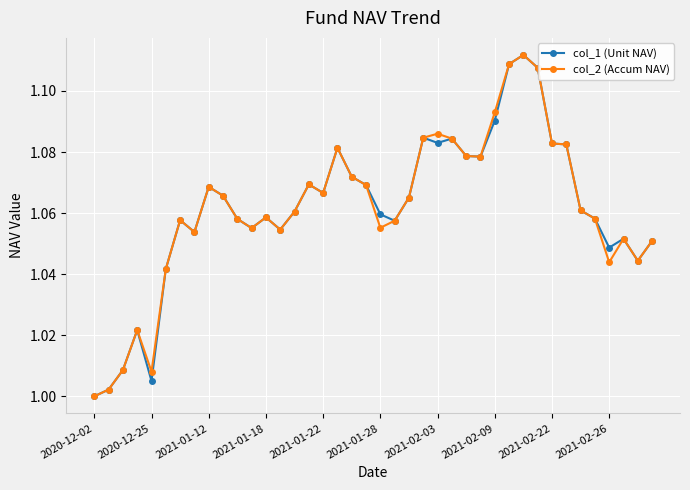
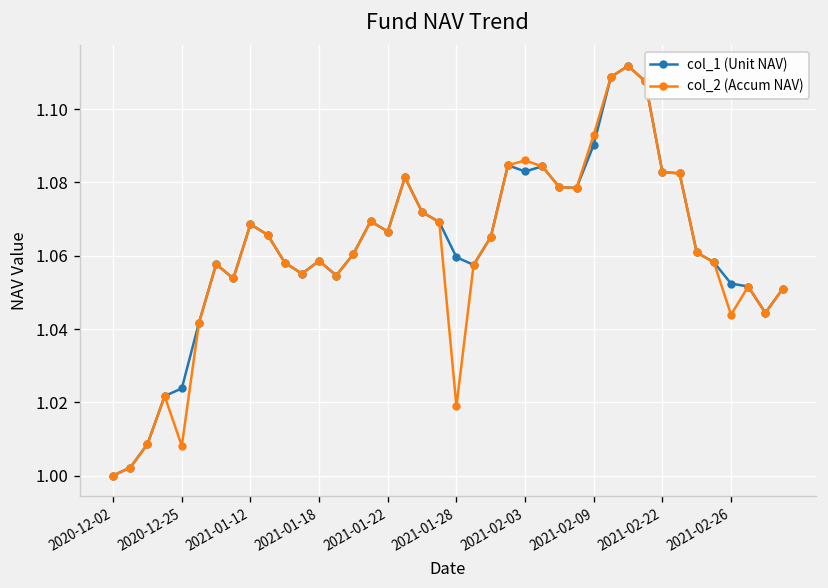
  {
    "col_1 (Unit NAV)": {
-     "2020-12-25": 1.005,
+     "2020-12-25": 1.024,
      "2021-01-28": 1.060,
      "2021-02-03": 1.083,
      "2021-02-09": 1.090,
-     "2021-02-26": 1.049
+     "2021-02-26": 1.052
    },
    "col_2 (Accum NAV)": {
      "2020-12-25": 1.008,
-     "2021-01-28": 1.055,
+     "2021-01-28": 1.019,
      "2021-02-03": 1.086,
      "2021-02-09": 1.093,
      "2021-02-26": 1.044
    }
  }
